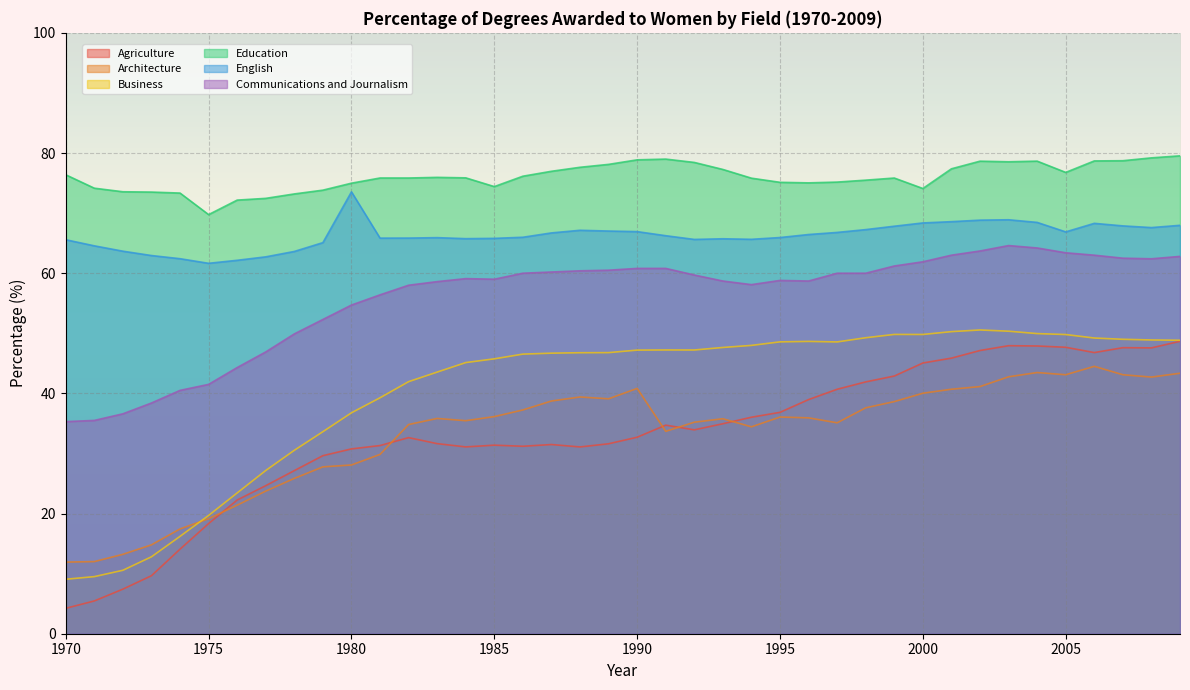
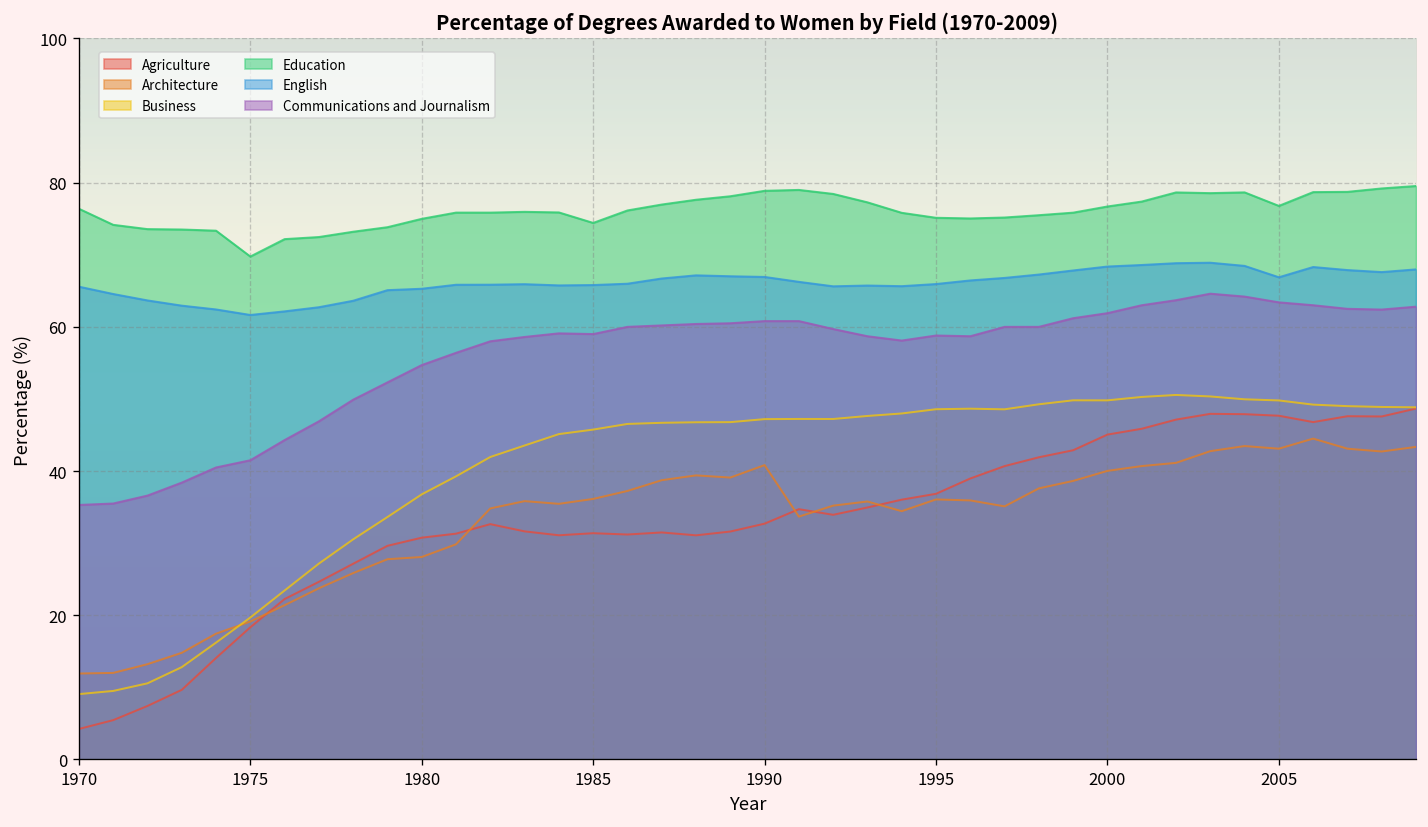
  {
    "Education": {
      "1970": 76,
      "1975": 70,
      "1980": 75,
      "1985": 74,
      "1990": 79,
      "1995": 75,
-     "2000": 74,
+     "2000": 77,
      "2005": 77
    },
    "English": {
      "1970": 66,
      "1975": 62,
-     "1980": 74,
+     "1980": 65,
      "1985": 66,
      "1990": 67,
      "1995": 66,
      "2000": 68,
      "2005": 67
    },
    "Communications and Journalism": {
      "1970": 35,
      "1975": 42,
      "1980": 55,
      "1985": 59,
      "1990": 61,
      "1995": 59,
      "2000": 62,
      "2005": 63
    }
  }
